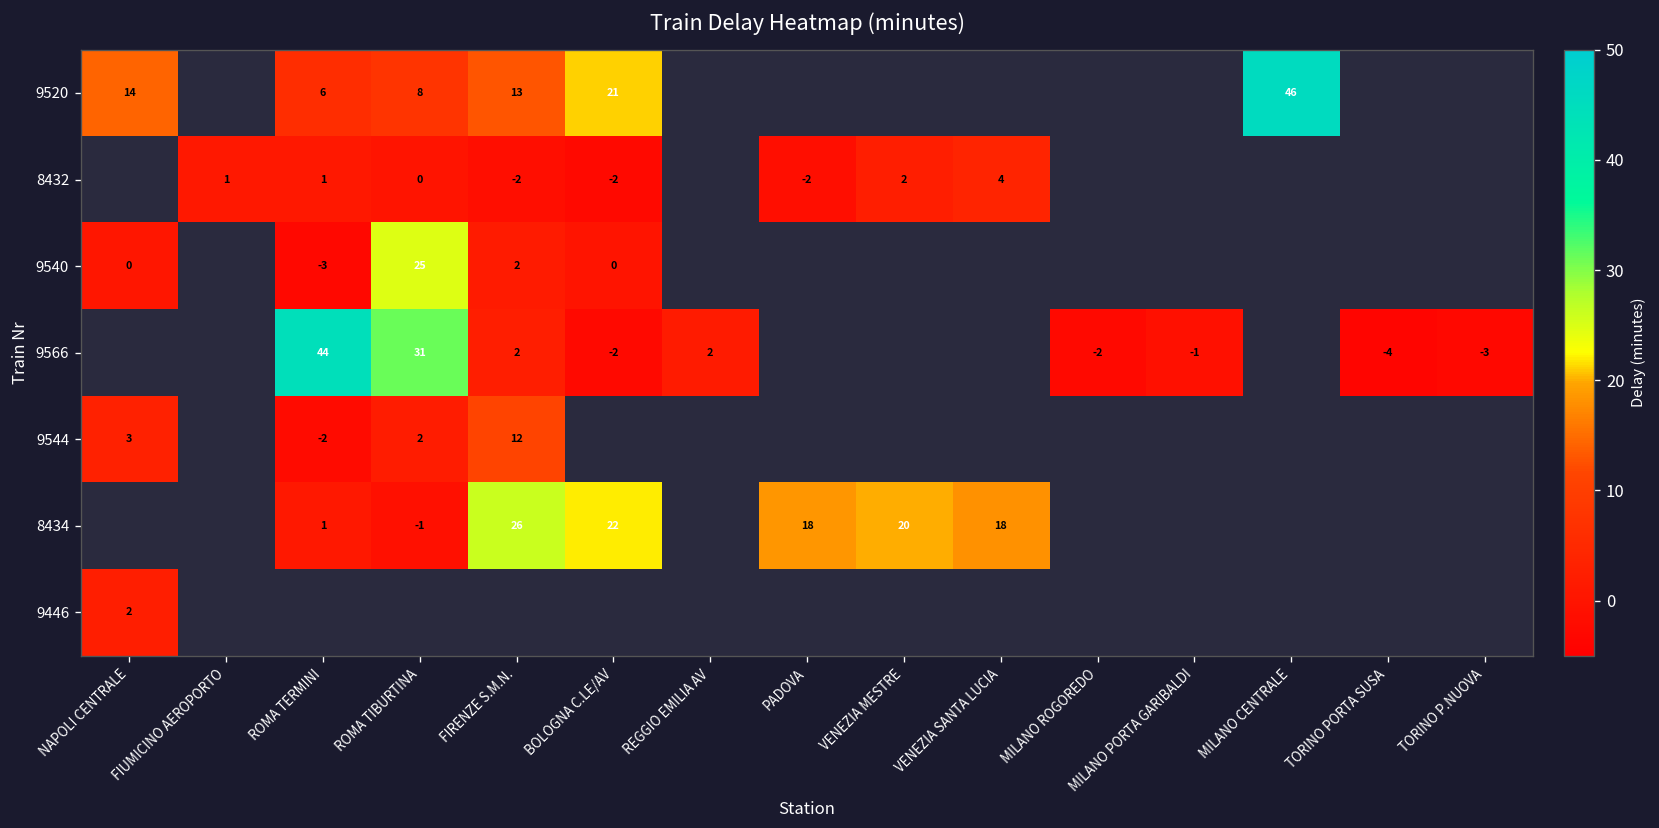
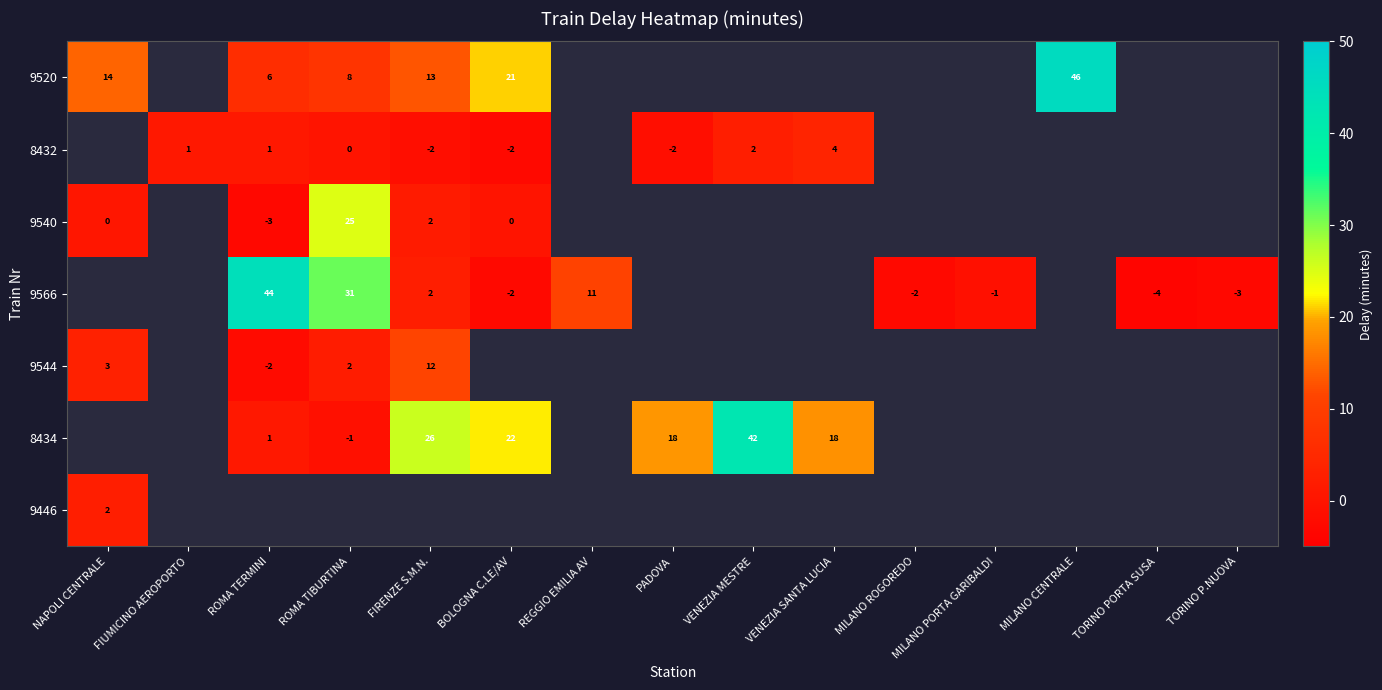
  {
    "9520": {
      "NAPOLI CENTRALE": 14,
      "ROMA TERMINI": 6,
      "ROMA TIBURTINA": 8,
      "FIRENZE S.M.N.": 13,
      "BOLOGNA C.LE/AV": 21,
      "MILANO CENTRALE": 46
    },
    "8432": {
      "FIUMICINO AEROPORTO": 1,
      "ROMA TERMINI": 1,
      "ROMA TIBURTINA": 0,
      "FIRENZE S.M.N.": -2,
      "BOLOGNA C.LE/AV": -2,
      "PADOVA": -2,
      "VENEZIA MESTRE": 2,
      "VENEZIA SANTA LUCIA": 4
    },
    "9540": {
      "NAPOLI CENTRALE": 0,
      "ROMA TERMINI": -3,
      "ROMA TIBURTINA": 25,
      "FIRENZE S.M.N.": 2,
      "BOLOGNA C.LE/AV": 0
    },
    "9566": {
      "ROMA TERMINI": 44,
      "ROMA TIBURTINA": 31,
      "FIRENZE S.M.N.": 2,
      "BOLOGNA C.LE/AV": -2,
-     "REGGIO EMILIA AV": 2,
+     "REGGIO EMILIA AV": 11,
      "MILANO ROGOREDO": -2,
      "MILANO PORTA GARIBALDI": -1,
      "TORINO PORTA SUSA": -4,
      "TORINO P.NUOVA": -3
    },
    "9544": {
      "NAPOLI CENTRALE": 3,
      "ROMA TERMINI": -2,
      "ROMA TIBURTINA": 2,
      "FIRENZE S.M.N.": 12
    },
    "8434": {
      "ROMA TERMINI": 1,
      "ROMA TIBURTINA": -1,
      "FIRENZE S.M.N.": 26,
      "BOLOGNA C.LE/AV": 22,
      "PADOVA": 18,
-     "VENEZIA MESTRE": 20,
+     "VENEZIA MESTRE": 42,
      "VENEZIA SANTA LUCIA": 18
    },
    "9446": {
      "NAPOLI CENTRALE": 2
    }
  }
